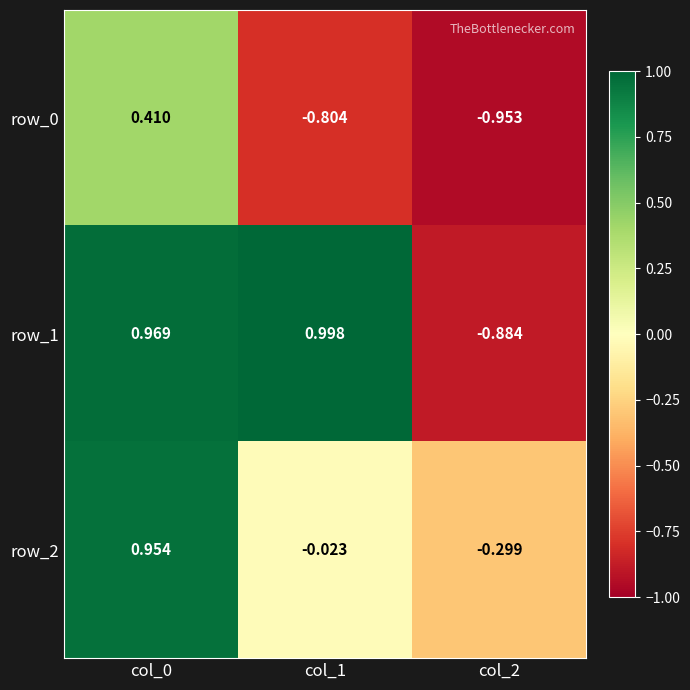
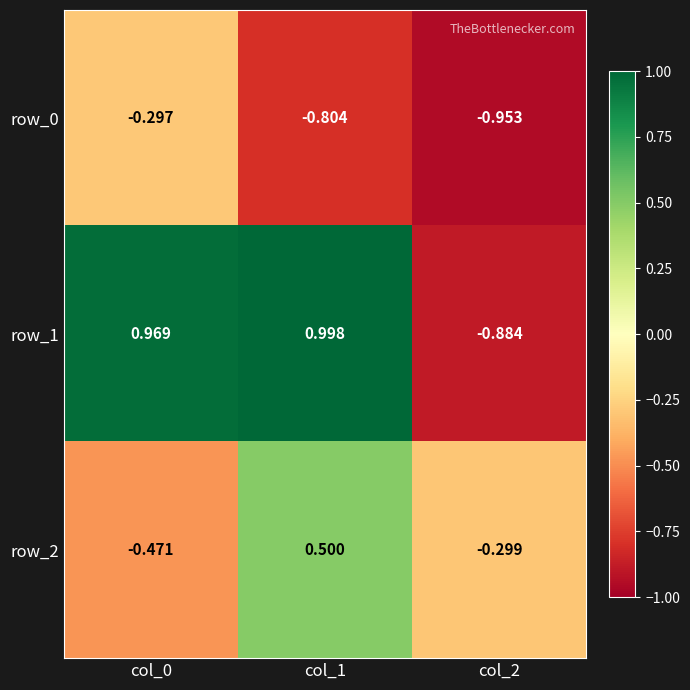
  {
    "row_0": {
-     "col_0": 0.410,
+     "col_0": -0.297,
      "col_1": -0.804
    },
    "row_1": {
      "col_0": 0.969,
      "col_1": 0.998,
      "col_2": -0.884
    },
    "row_2": {
-     "col_0": 0.954,
-     "col_1": -0.023,
+     "col_0": -0.471,
+     "col_1": 0.500,
      "col_2": -0.299
    }
  }
